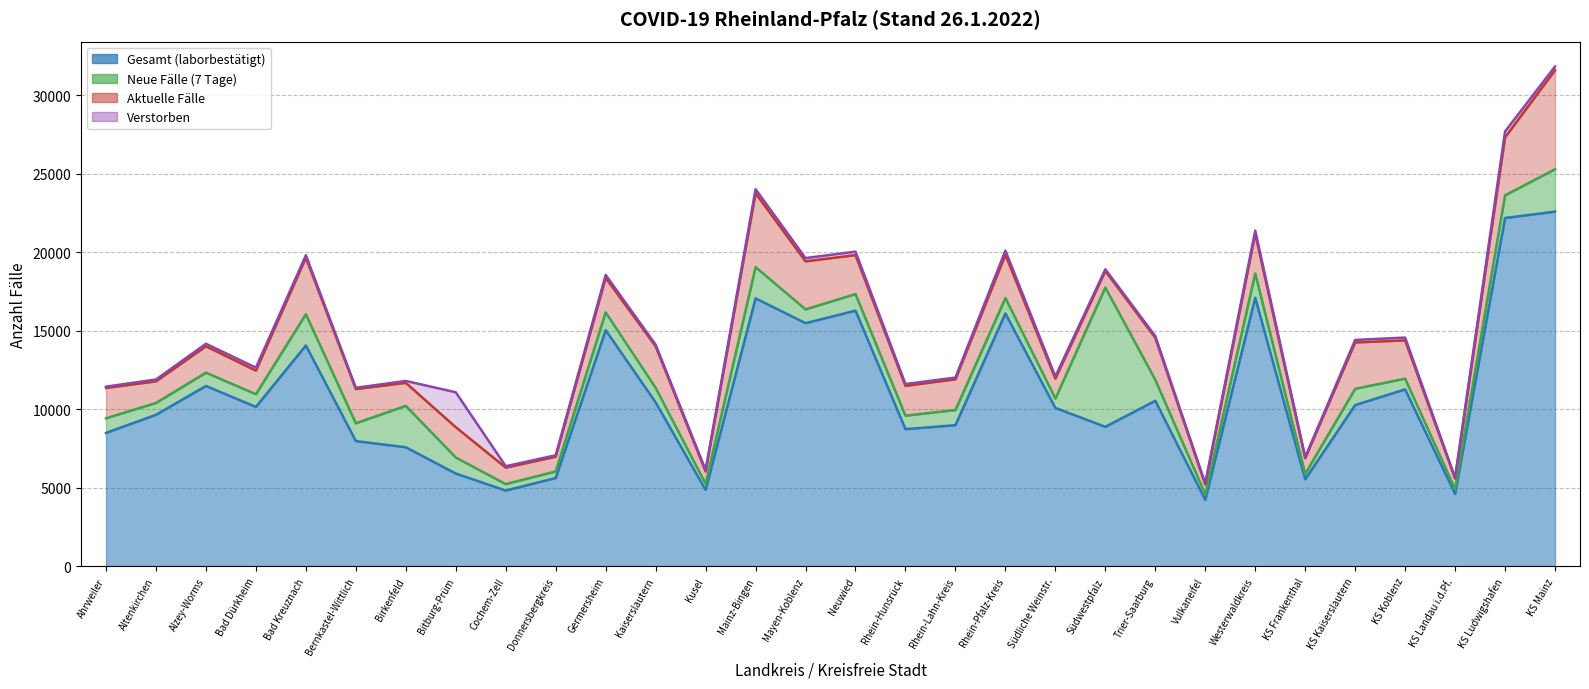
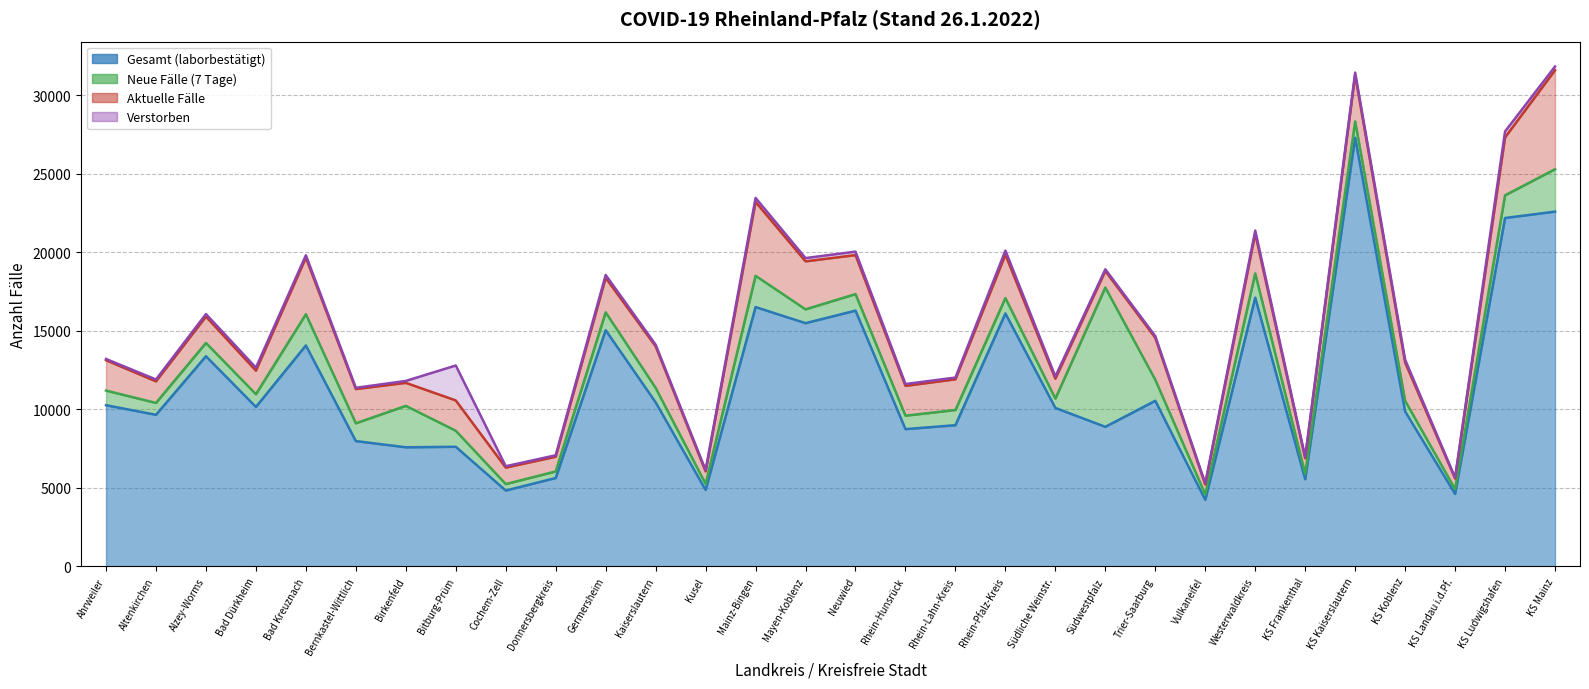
  {
    "Gesamt (laborbestätigt)": {
-     "Ahrweiler": 8500,
+     "Ahrweiler": 10300,
      "Altenkirchen": 9700,
-     "Alzey-Worms": 11500,
+     "Alzey-Worms": 13400,
      "Bad Dürkheim": 10200,
      "Bad Kreuznach": 14100,
      "Bernkastel-Wittlich": 8000,
      "Birkenfeld": 7600,
-     "Bitburg-Prüm": 5900,
+     "Bitburg-Prüm": 7600,
      "Cochem-Zell": 4800,
      "Donnersbergkreis": 5600,
      "Germersheim": 15000,
      "Kaiserslautern": 10400,
      "Kusel": 4900,
-     "Mainz-Bingen": 17100,
+     "Mainz-Bingen": 16500,
      "Mayen-Koblenz": 15500,
      "Neuwied": 16300,
      "Rhein-Hunsrück": 8700,
      "Rhein-Lahn-Kreis": 9000,
      "Rhein-Pfalz-Kreis": 16100,
      "Südliche Weinstr.": 10100,
      "Südwestpfalz": 8900,
      "Trier-Saarburg": 10500,
      "Vulkaneifel": 4200,
      "Westerwaldkreis": 17100,
      "KS Frankenthal": 5600,
-     "KS Kaiserslautern": 10300,
-     "KS Koblenz": 11300,
+     "KS Kaiserslautern": 27300,
+     "KS Koblenz": 9900,
      "KS Landau i.d.Pf.": 4600,
      "KS Ludwigshafen": 22200,
      "KS Mainz": 22600
    },
    "Neue Fälle (7 Tage)": {
      "Ahrweiler": 900,
      "Altenkirchen": 800,
      "Alzey-Worms": 800,
      "Bad Dürkheim": 800,
      "Bad Kreuznach": 2000,
      "Bernkastel-Wittlich": 1100,
      "Birkenfeld": 2600,
      "Bitburg-Prüm": 1000,
      "Cochem-Zell": 400,
      "Donnersbergkreis": 400,
      "Germersheim": 1100,
      "Kaiserslautern": 900,
      "Kusel": 400,
      "Mainz-Bingen": 2000,
      "Mayen-Koblenz": 900,
      "Neuwied": 1100,
      "Rhein-Hunsrück": 900,
      "Rhein-Lahn-Kreis": 1000,
      "Rhein-Pfalz-Kreis": 1000,
      "Südliche Weinstr.": 600,
      "Südwestpfalz": 8900,
      "Trier-Saarburg": 1300,
      "Vulkaneifel": 300,
      "Westerwaldkreis": 1500,
      "KS Frankenthal": 300,
      "KS Kaiserslautern": 1000,
      "KS Koblenz": 700,
      "KS Landau i.d.Pf.": 300,
      "KS Ludwigshafen": 1400,
      "KS Mainz": 2700
    },
    "Aktuelle Fälle": {
      "Bad Dürkheim": 1500,
      "Bitburg-Prüm": 1900,
      "Germersheim": 2200,
      "Mainz-Bingen": 4700,
      "Mayen-Koblenz": 3100,
      "Neuwied": 2500,
      "Rhein-Pfalz-Kreis": 2800,
      "Westerwaldkreis": 2500,
      "KS Koblenz": 2400,
      "KS Ludwigshafen": 3700,
      "KS Mainz": 6300
    },
    "Verstorben": {
      "Bad Dürkheim": 200,
      "Bitburg-Prüm": 2200,
      "Germersheim": 200,
      "Mainz-Bingen": 300,
      "Mayen-Koblenz": 200,
      "Neuwied": 200,
      "Rhein-Pfalz-Kreis": 300,
      "Westerwaldkreis": 200,
      "KS Koblenz": 200,
      "KS Ludwigshafen": 400,
      "KS Mainz": 200
    }
  }
